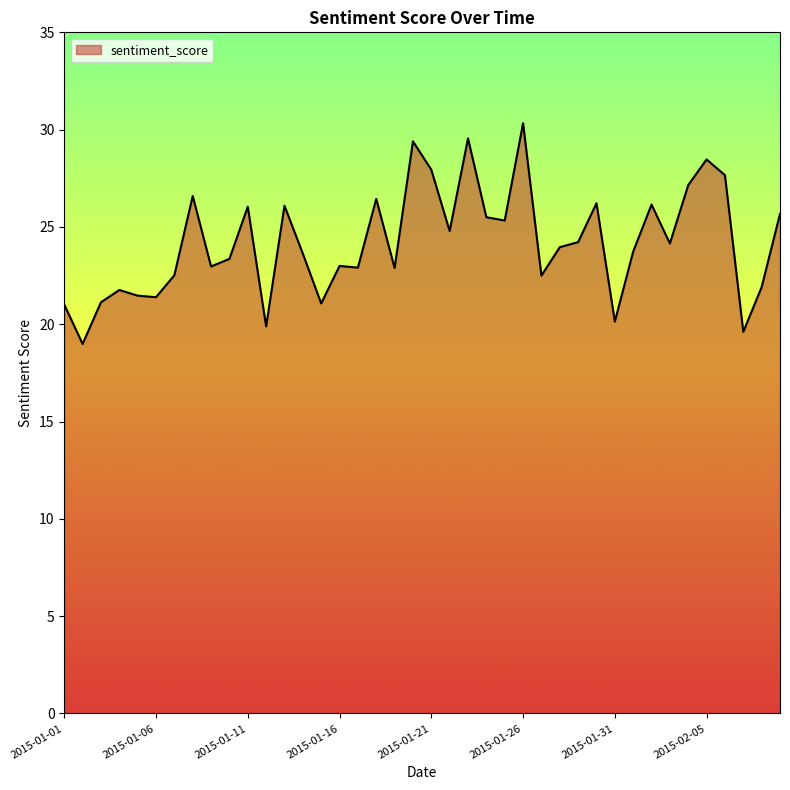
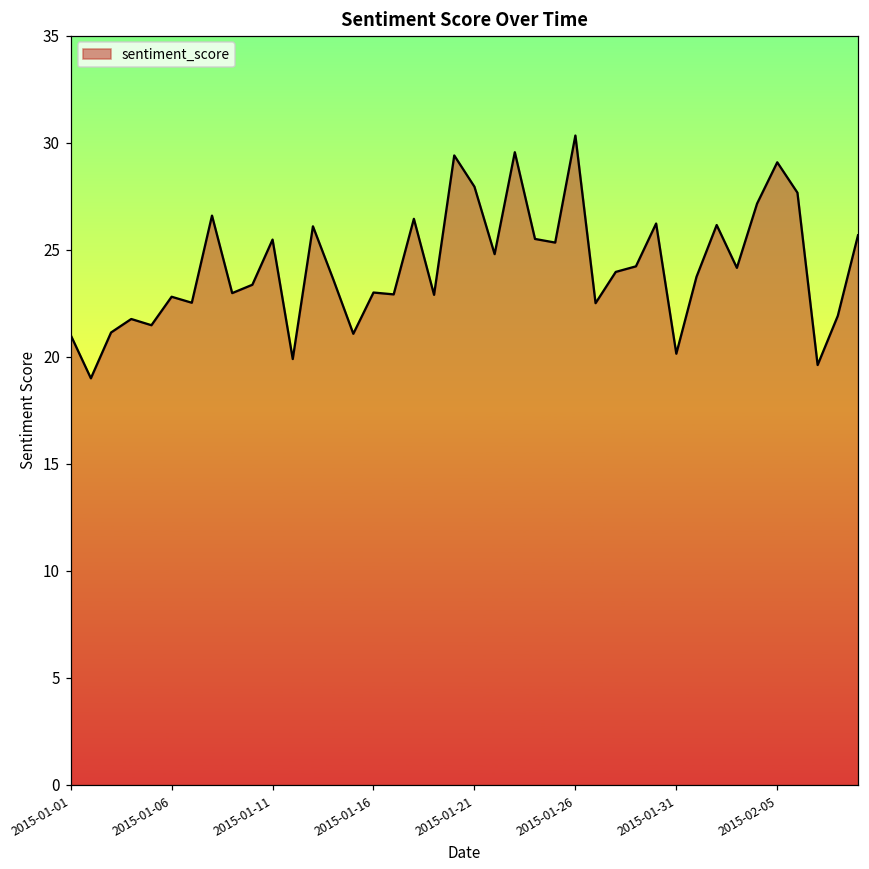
  {
    "2015-01-01": 21.0,
-   "2015-01-06": 21.4,
-   "2015-01-11": 26.0,
+   "2015-01-06": 22.8,
+   "2015-01-11": 25.5,
    "2015-01-16": 23.0,
    "2015-01-21": 27.9,
    "2015-01-26": 30.3,
    "2015-01-31": 20.1,
-   "2015-02-05": 28.5
+   "2015-02-05": 29.1
  }
